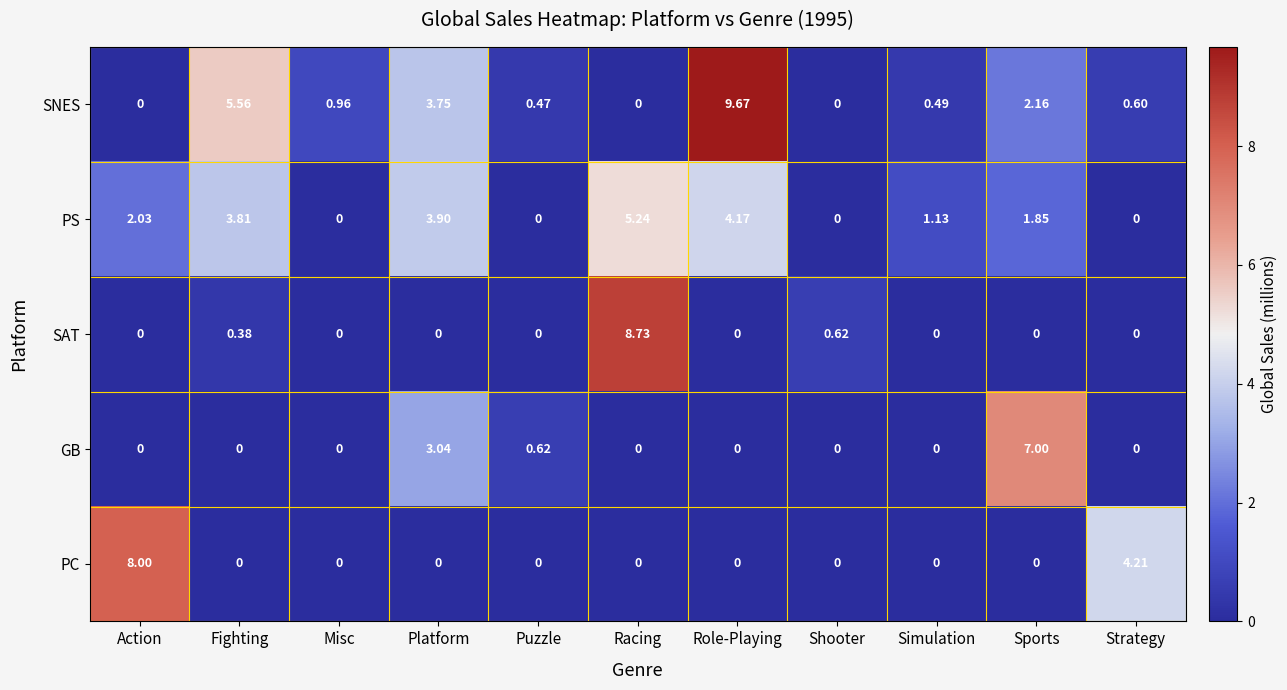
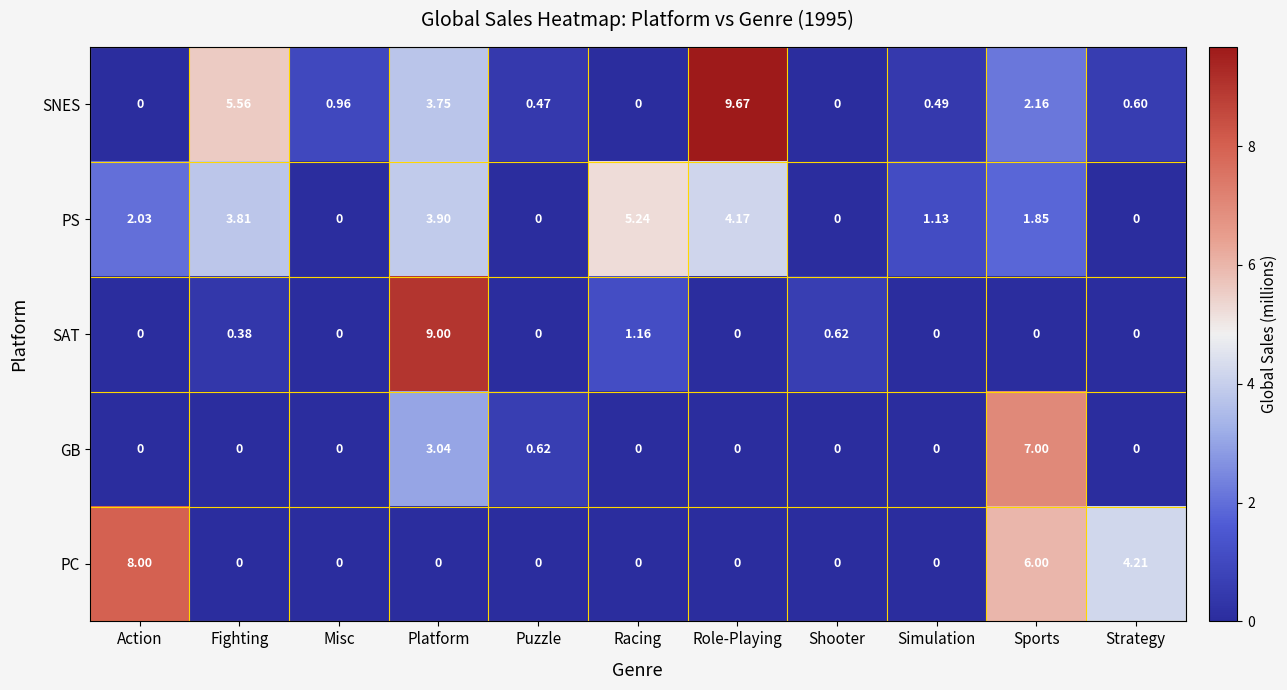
  {
    "SNES": {
      "Action": 0,
      "Fighting": 5.56,
      "Misc": 0.96,
      "Platform": 3.75,
      "Puzzle": 0.47,
      "Racing": 0,
      "Role-Playing": 9.67,
      "Shooter": 0,
      "Simulation": 0.49,
      "Sports": 2.16,
      "Strategy": 0.60
    },
    "PS": {
      "Action": 2.03,
      "Fighting": 3.81,
      "Misc": 0,
      "Platform": 3.90,
      "Puzzle": 0,
      "Role-Playing": 4.17,
      "Shooter": 0,
      "Simulation": 1.13,
      "Sports": 1.85,
      "Strategy": 0
    },
    "SAT": {
      "Action": 0,
      "Fighting": 0.38,
      "Misc": 0,
-     "Platform": 0,
+     "Platform": 9.00,
      "Puzzle": 0,
-     "Racing": 8.73,
+     "Racing": 1.16,
      "Role-Playing": 0,
      "Shooter": 0.62,
      "Simulation": 0,
      "Sports": 0,
      "Strategy": 0
    },
    "GB": {
      "Action": 0,
      "Fighting": 0,
      "Misc": 0,
      "Platform": 3.04,
      "Puzzle": 0.62,
      "Racing": 0,
      "Role-Playing": 0,
      "Shooter": 0,
      "Simulation": 0,
      "Sports": 7.00,
      "Strategy": 0
    },
    "PC": {
      "Action": 8.00,
      "Fighting": 0,
      "Misc": 0,
      "Platform": 0,
      "Puzzle": 0,
      "Racing": 0,
      "Role-Playing": 0,
      "Shooter": 0,
      "Simulation": 0,
-     "Sports": 0
+     "Sports": 6.00
    }
  }
